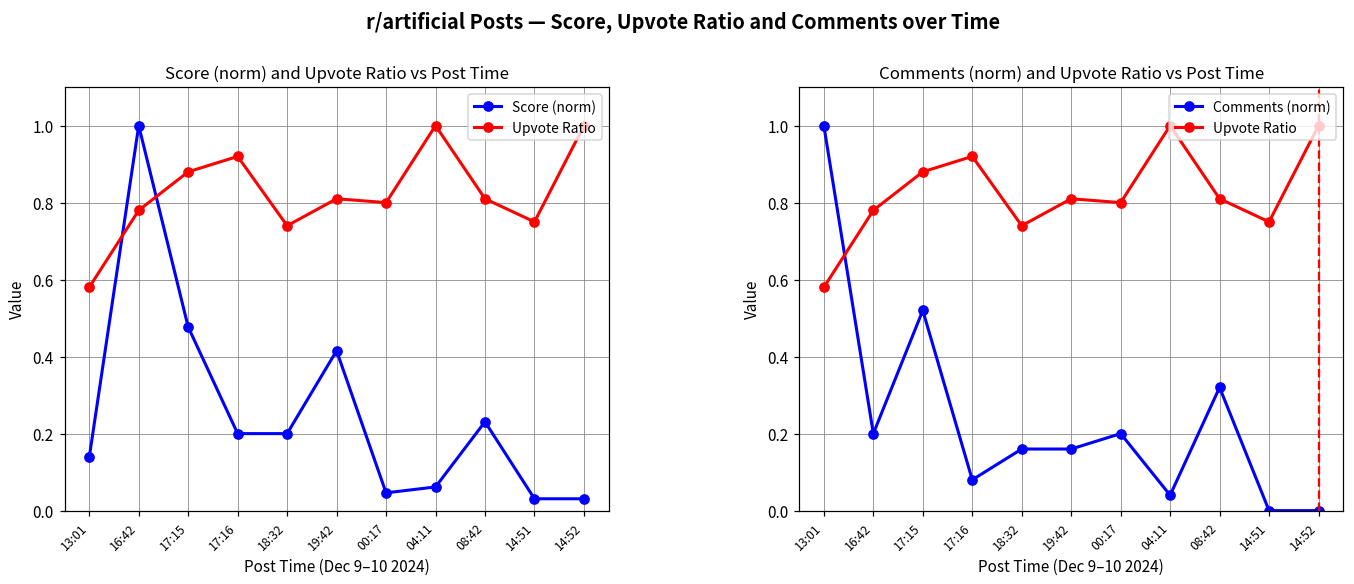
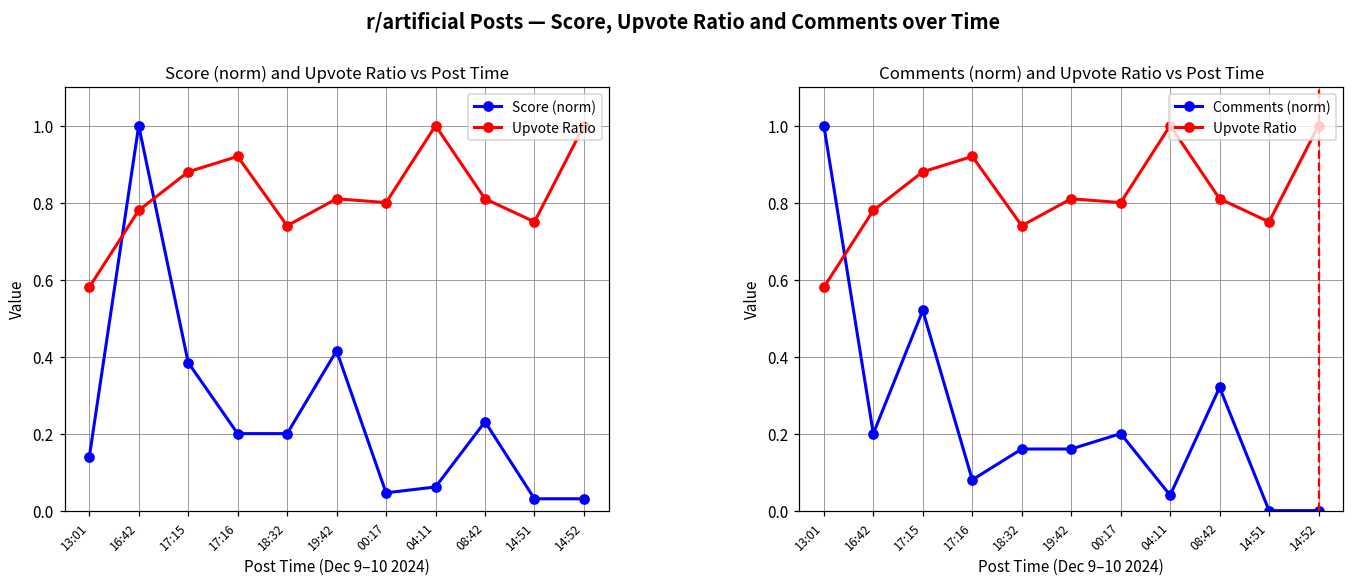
  {
    "Score (norm) and Upvote Ratio vs Post Time": {
      "Score (norm)": {
        "13:01": 0.14,
        "16:42": 1.00,
-       "17:15": 0.48,
+       "17:15": 0.38,
        "17:16": 0.20,
        "18:32": 0.20,
        "19:42": 0.42,
        "00:17": 0.05,
        "04:11": 0.06,
        "08:42": 0.23,
        "14:51": 0.03,
        "14:52": 0.03
      },
      "Upvote Ratio": {
        "13:01": 0.58,
        "16:42": 0.78,
        "17:15": 0.88,
        "17:16": 0.92,
        "18:32": 0.74,
        "19:42": 0.81,
        "00:17": 0.80,
        "04:11": 1.00,
        "08:42": 0.81,
        "14:51": 0.75
      }
    },
    "Comments (norm) and Upvote Ratio vs Post Time": {
      "Comments (norm)": {
        "13:01": 1.00,
        "16:42": 0.20,
        "17:15": 0.52,
        "17:16": 0.08,
        "18:32": 0.16,
        "19:42": 0.16,
        "00:17": 0.20,
        "04:11": 0.04,
        "08:42": 0.32,
        "14:51": 0.00,
        "14:52": 0.00
      },
      "Upvote Ratio": {
        "13:01": 0.58,
        "16:42": 0.78,
        "17:15": 0.88,
        "17:16": 0.92,
        "18:32": 0.74,
        "19:42": 0.81,
        "00:17": 0.80,
        "08:42": 0.81,
        "14:51": 0.75
      }
    }
  }
